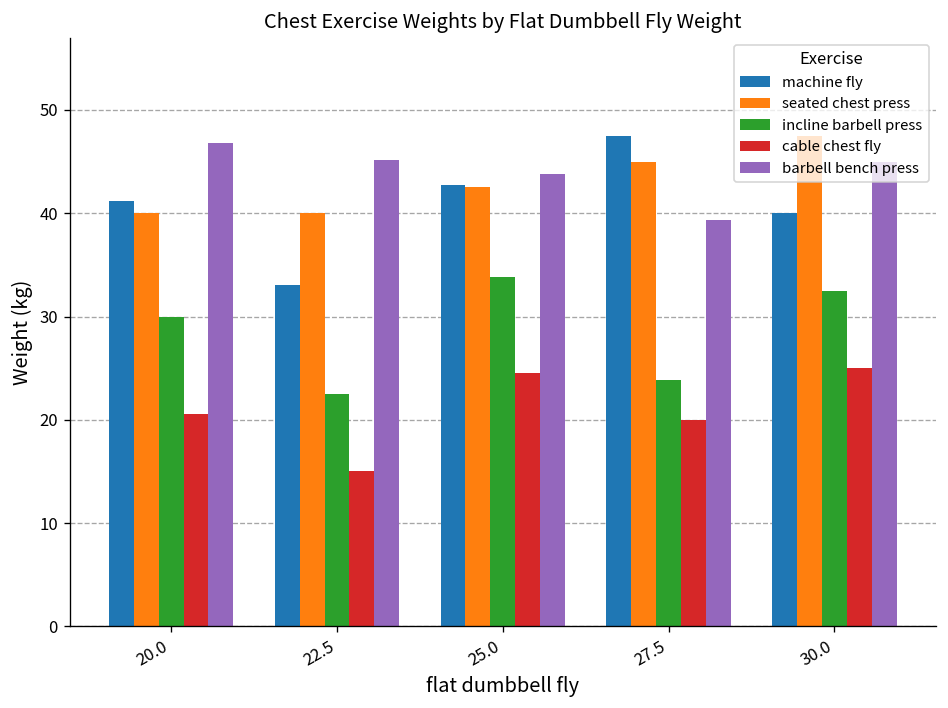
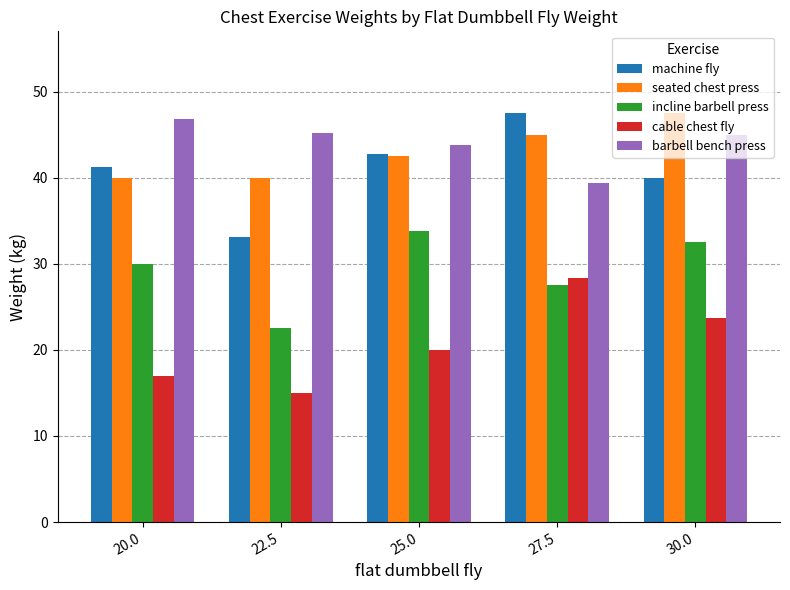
  {
    "machine fly": {
      "20.0": 41,
      "22.5": 33,
      "25.0": 43,
      "27.5": 48,
      "30.0": 40
    },
    "seated chest press": {
      "20.0": 40,
      "22.5": 40,
      "25.0": 43,
      "27.5": 45
    },
    "incline barbell press": {
      "20.0": 30,
      "22.5": 23,
      "25.0": 34,
-     "27.5": 24,
+     "27.5": 28,
      "30.0": 33
    },
    "cable chest fly": {
-     "20.0": 21,
+     "20.0": 17,
      "22.5": 15,
-     "25.0": 25,
-     "27.5": 20,
-     "30.0": 25
+     "25.0": 20,
+     "27.5": 28,
+     "30.0": 24
    },
    "barbell bench press": {
      "20.0": 47,
      "22.5": 45,
      "25.0": 44,
      "27.5": 39
    }
  }
